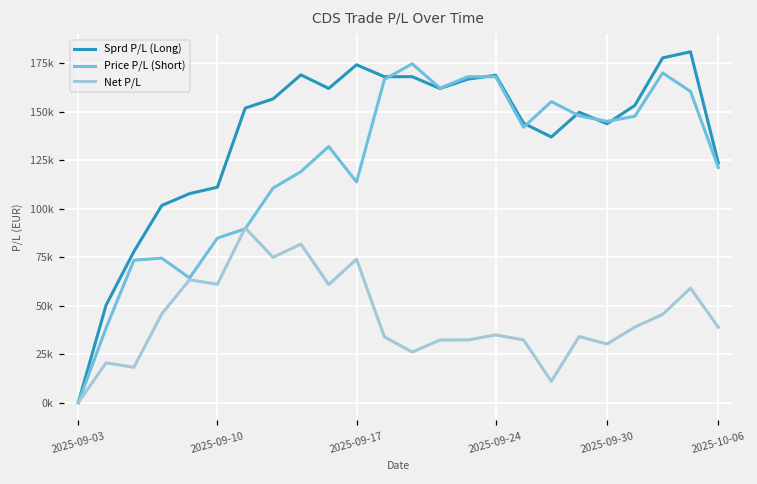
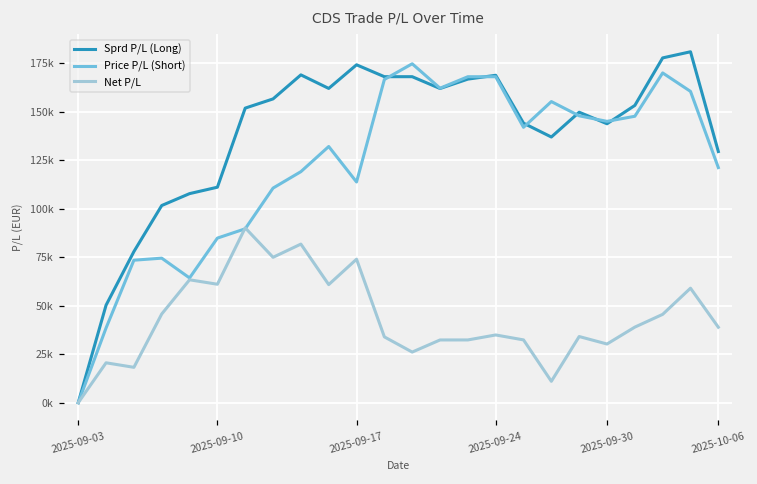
  {
    "Sprd P/L (Long)": {
      "2025-09-10": 111000,
      "2025-09-17": 174000,
-     "2025-10-06": 124000
+     "2025-10-06": 130000
    }
  }
